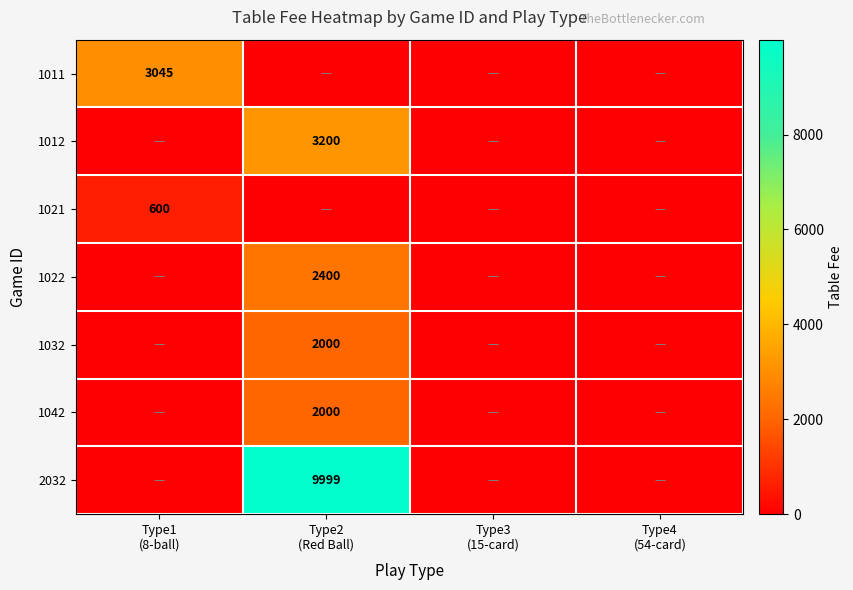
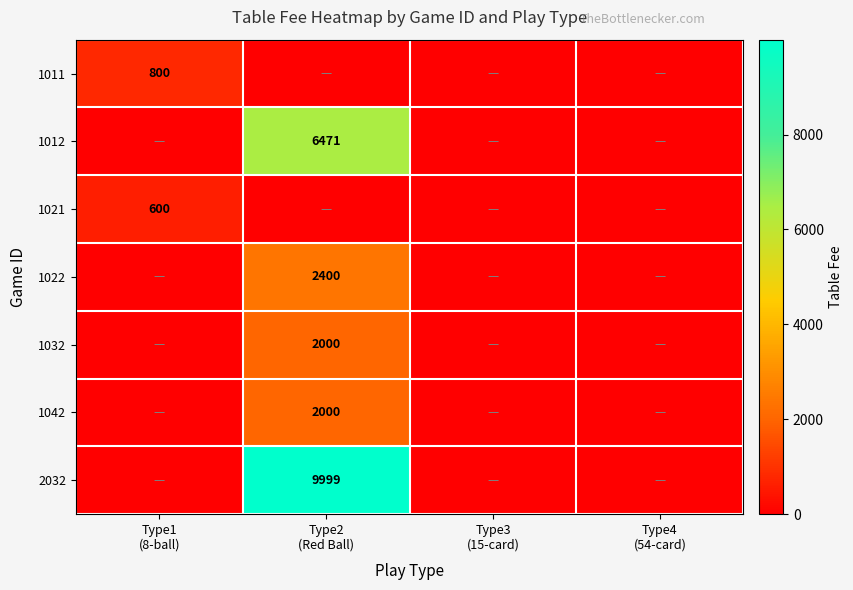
  {
    "1011": {
-     "Type1 (8-ball)": 3045
+     "Type1 (8-ball)": 800
    },
    "1012": {
-     "Type2 (Red Ball)": 3200
+     "Type2 (Red Ball)": 6471
    },
    "1021": {
      "Type1 (8-ball)": 600
    },
    "1022": {
      "Type2 (Red Ball)": 2400
    },
    "1032": {
      "Type2 (Red Ball)": 2000
    },
    "1042": {
      "Type2 (Red Ball)": 2000
    },
    "2032": {
      "Type2 (Red Ball)": 9999
    }
  }
